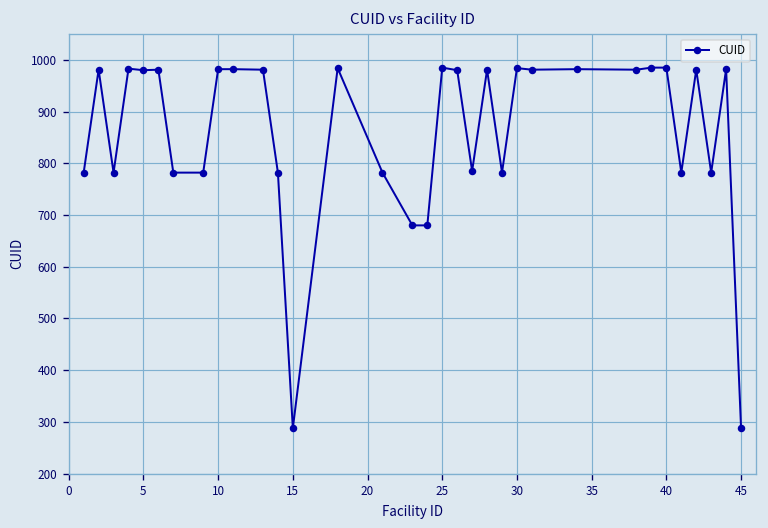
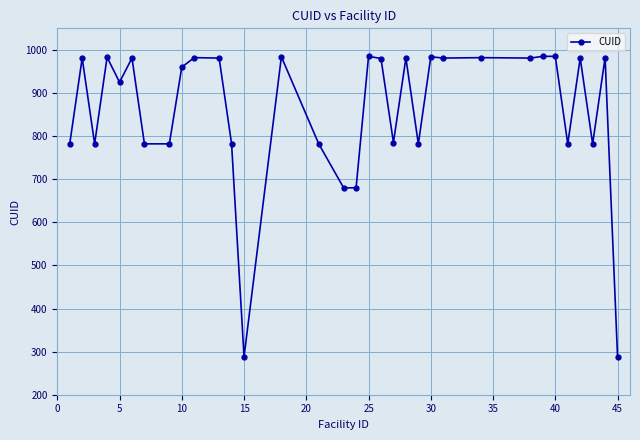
  {
-   "5": 980,
-   "10": 980,
+   "5": 930,
+   "10": 960,
    "15": 290,
    "25": 990,
    "30": 980,
    "40": 990,
    "45": 290
  }
